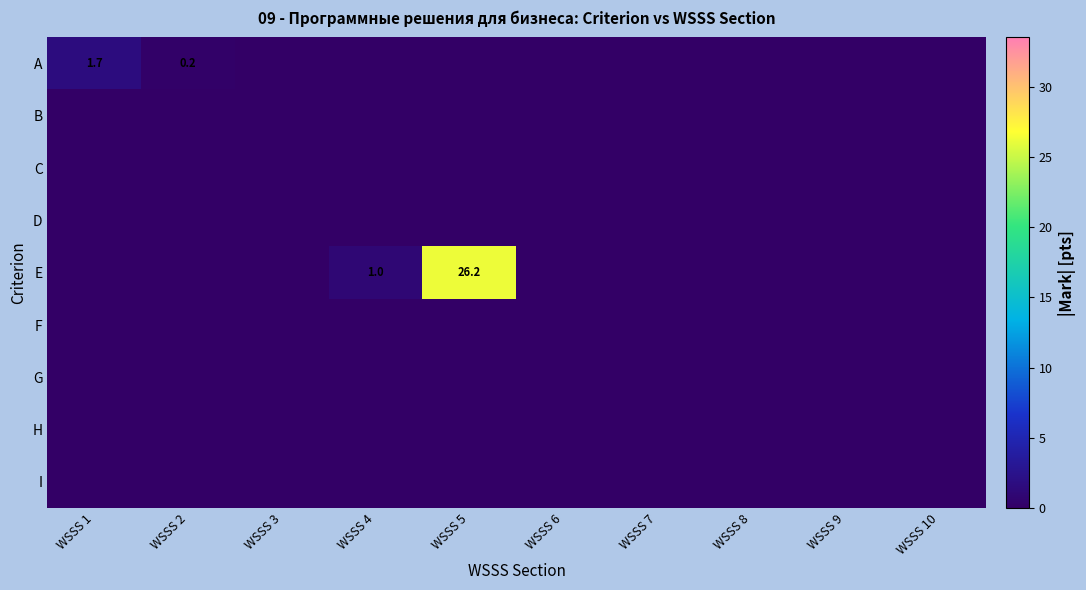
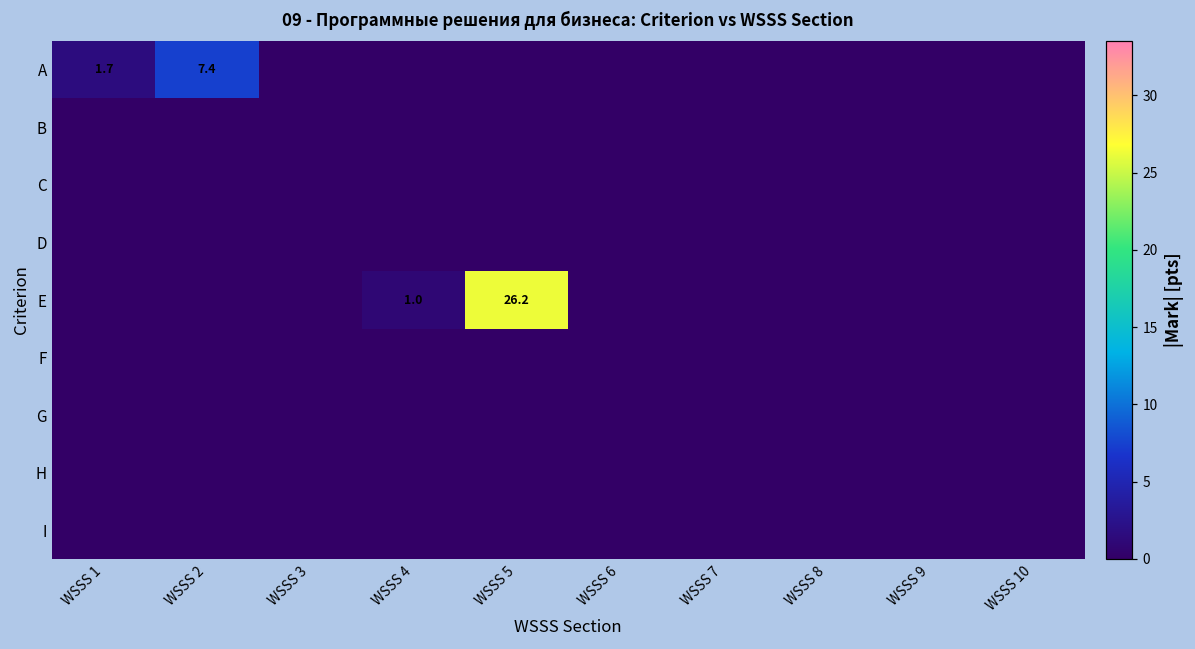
  {
    "A": {
      "WSSS 1": 1.7,
-     "WSSS 2": 0.2
+     "WSSS 2": 7.4
    },
    "E": {
      "WSSS 4": 1.0,
      "WSSS 5": 26.2
    }
  }
